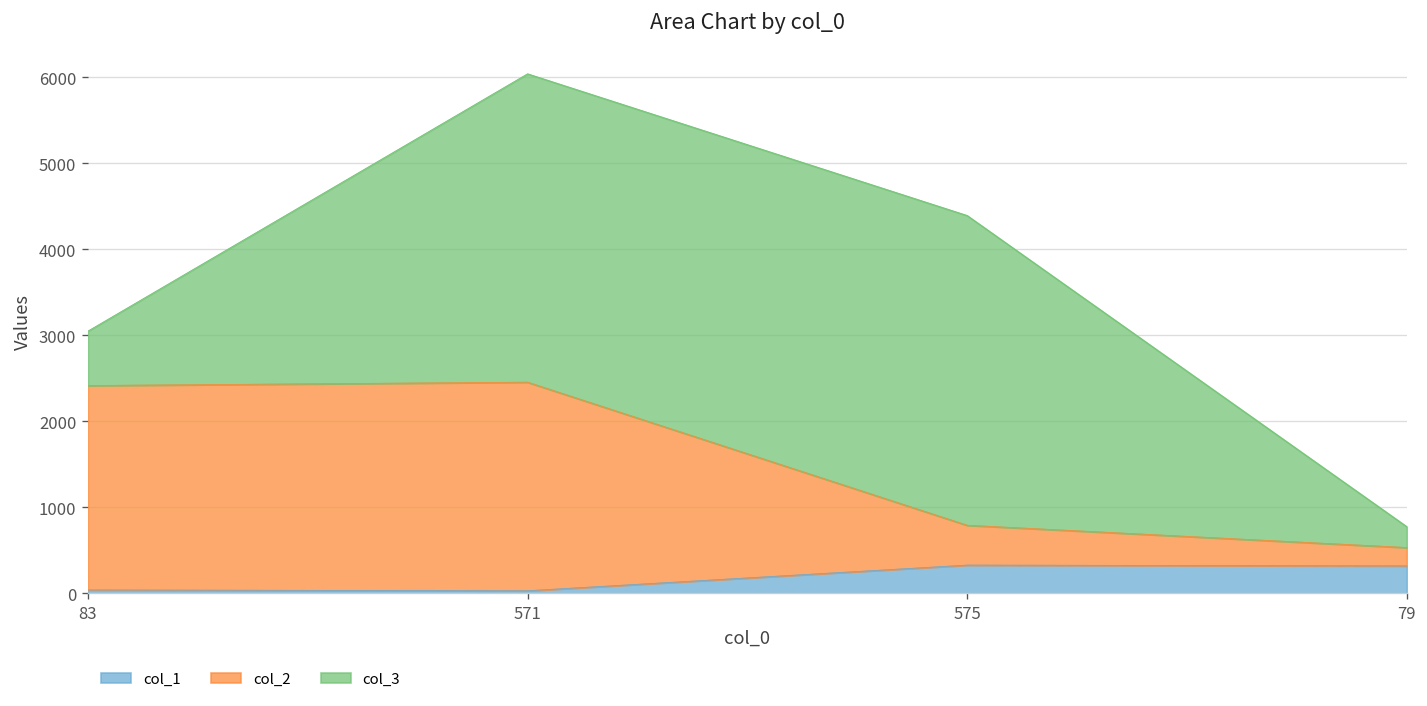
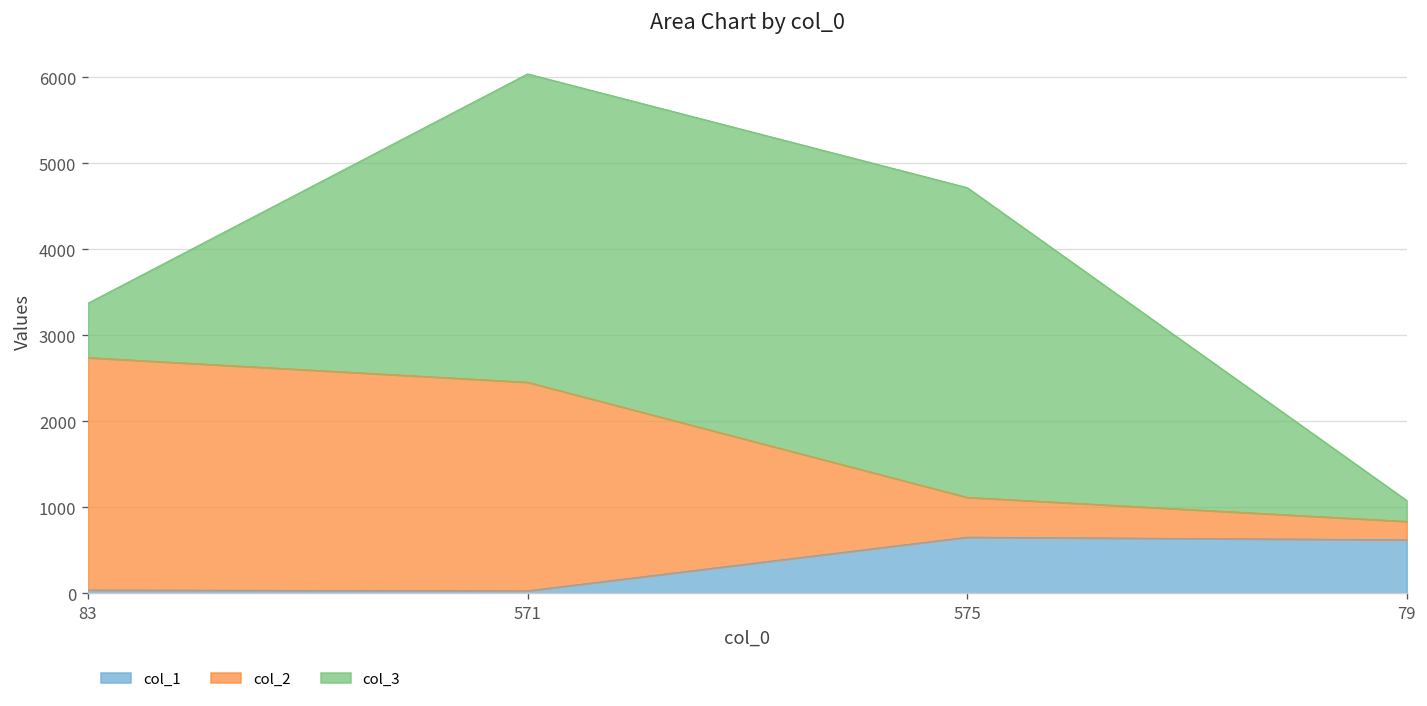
  {
    "col_1": {
      "83": 0,
      "571": 0,
-     "575": 300,
-     "79": 300
+     "575": 700,
+     "79": 600
    },
    "col_2": {
-     "83": 2400,
+     "83": 2700,
      "571": 2400,
      "575": 500,
      "79": 200
    },
    "col_3": {
      "83": 600,
      "571": 3600,
      "575": 3600,
      "79": 200
    }
  }
